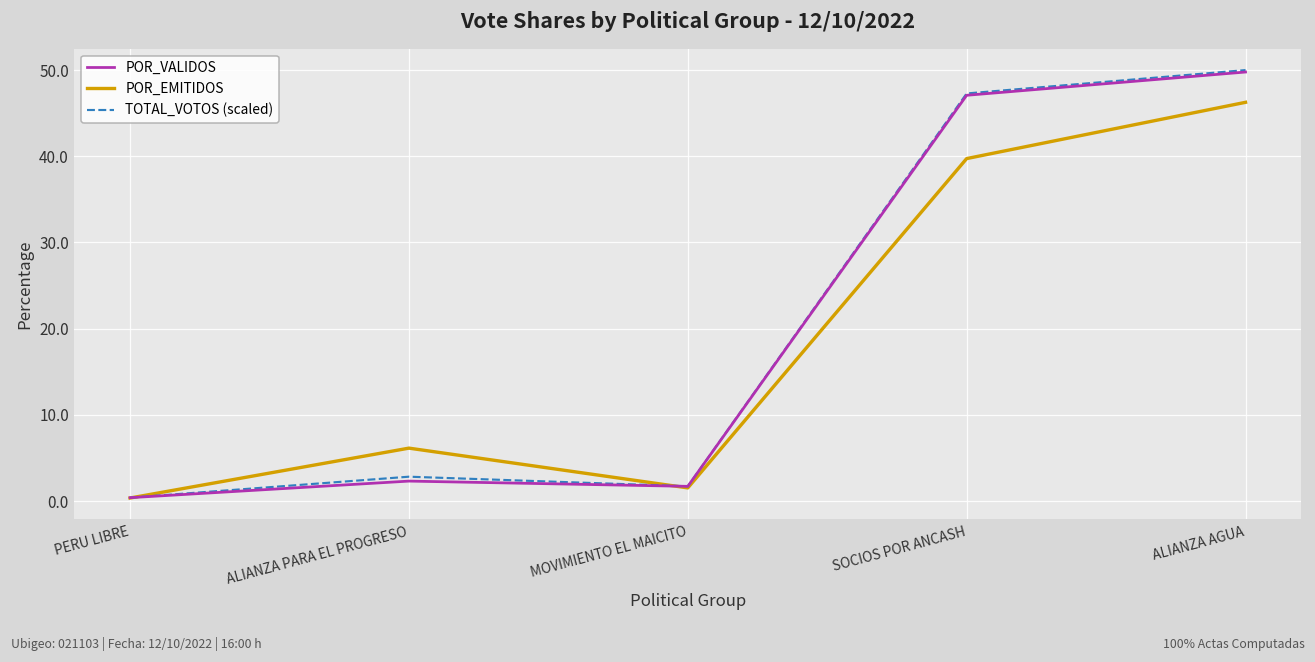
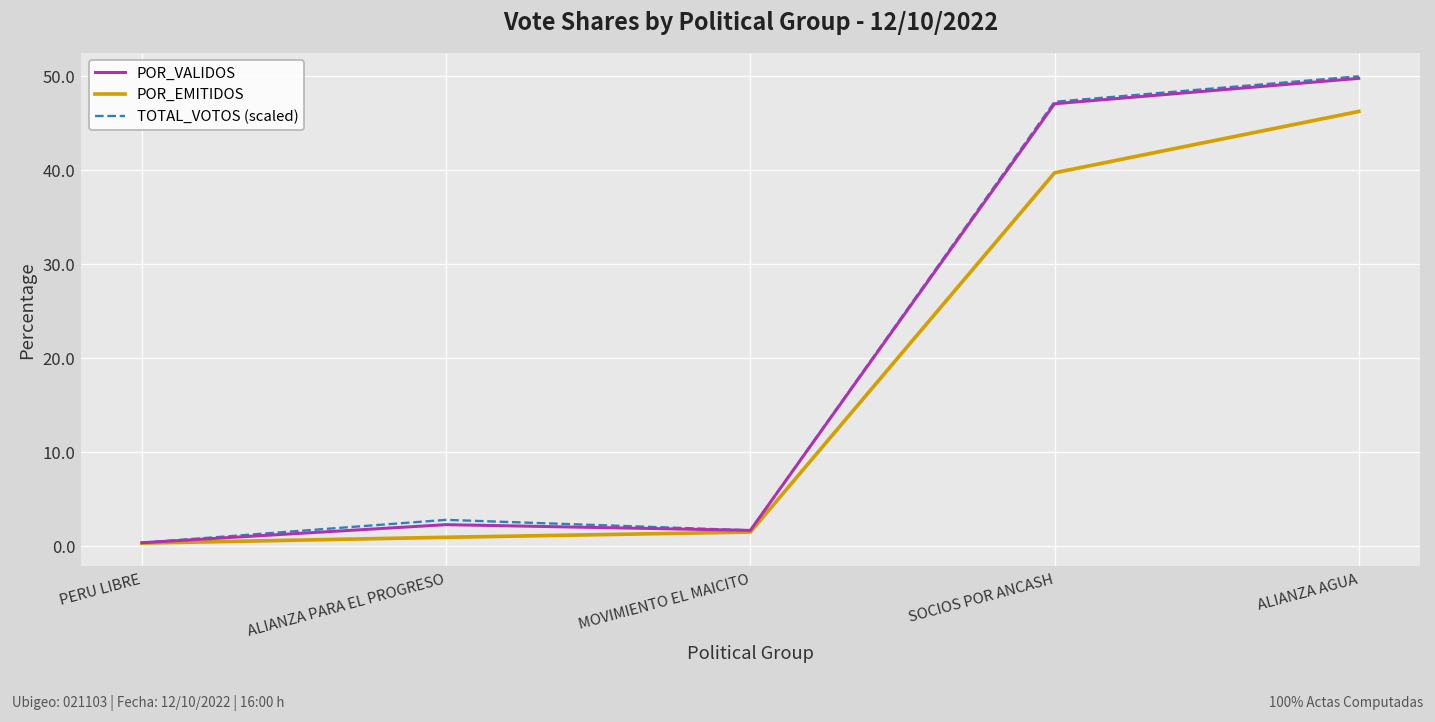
  {
    "POR_VALIDOS": {
      "ALIANZA PARA EL PROGRESO": 2
    },
    "POR_EMITIDOS": {
-     "ALIANZA PARA EL PROGRESO": 6,
+     "ALIANZA PARA EL PROGRESO": 1,
      "SOCIOS POR ANCASH": 40,
      "ALIANZA AGUA": 46
    },
    "TOTAL_VOTOS (scaled)": {
      "ALIANZA PARA EL PROGRESO": 3
    }
  }
